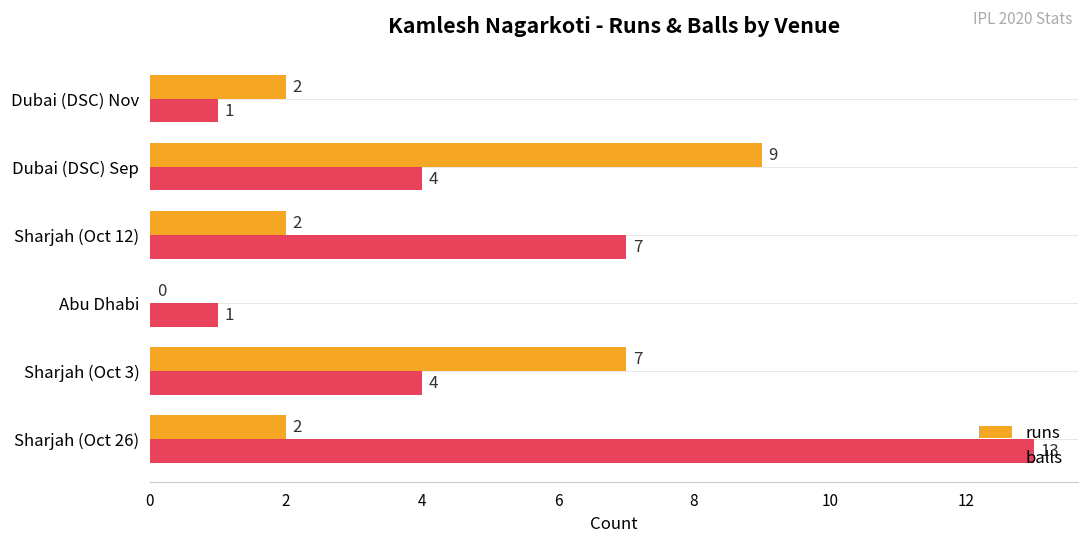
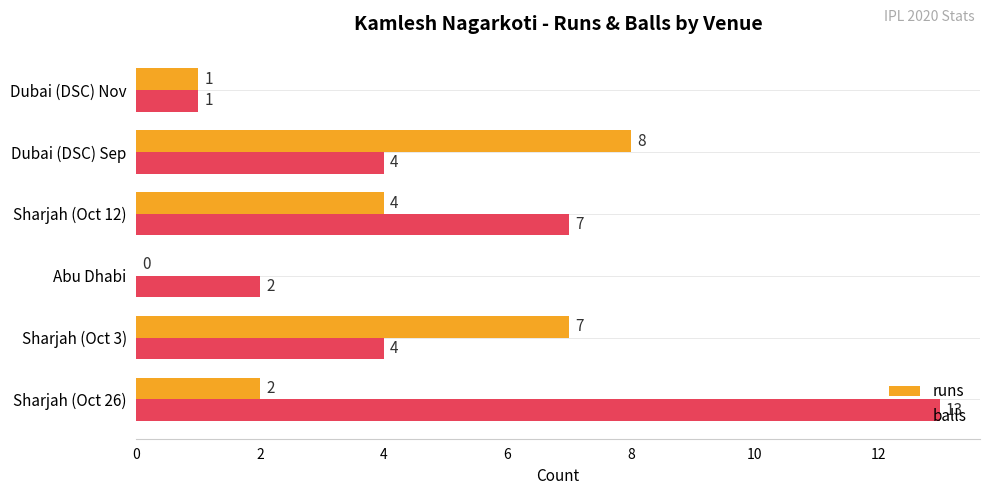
  {
    "runs": {
-     "Dubai (DSC) Nov": 2,
-     "Dubai (DSC) Sep": 9,
-     "Sharjah (Oct 12)": 2,
+     "Dubai (DSC) Nov": 1,
+     "Dubai (DSC) Sep": 8,
+     "Sharjah (Oct 12)": 4,
      "Abu Dhabi": 0,
      "Sharjah (Oct 3)": 7,
      "Sharjah (Oct 26)": 2
    },
    "balls": {
      "Dubai (DSC) Nov": 1,
      "Dubai (DSC) Sep": 4,
      "Sharjah (Oct 12)": 7,
-     "Abu Dhabi": 1,
+     "Abu Dhabi": 2,
      "Sharjah (Oct 3)": 4,
      "Sharjah (Oct 26)": 13
    }
  }
